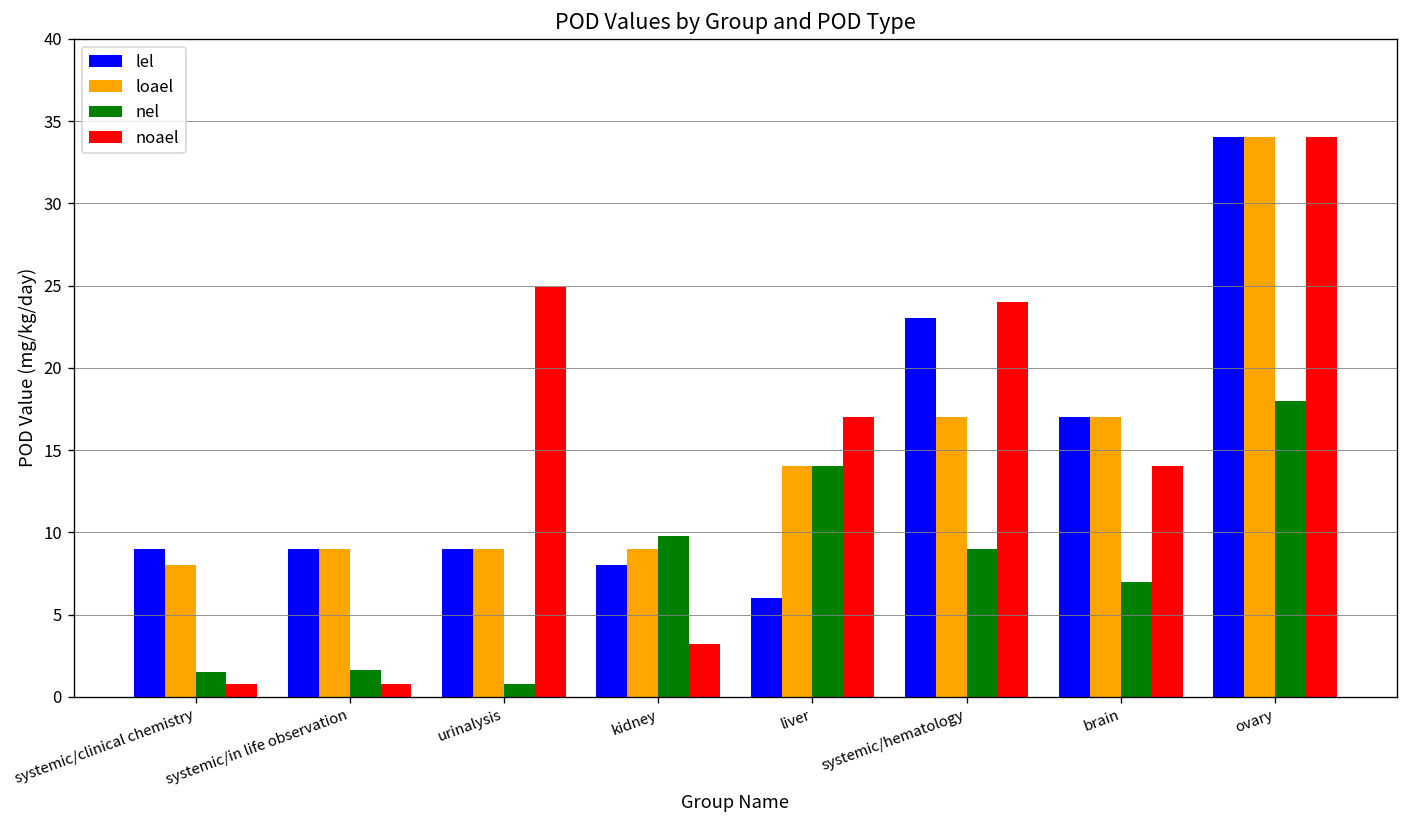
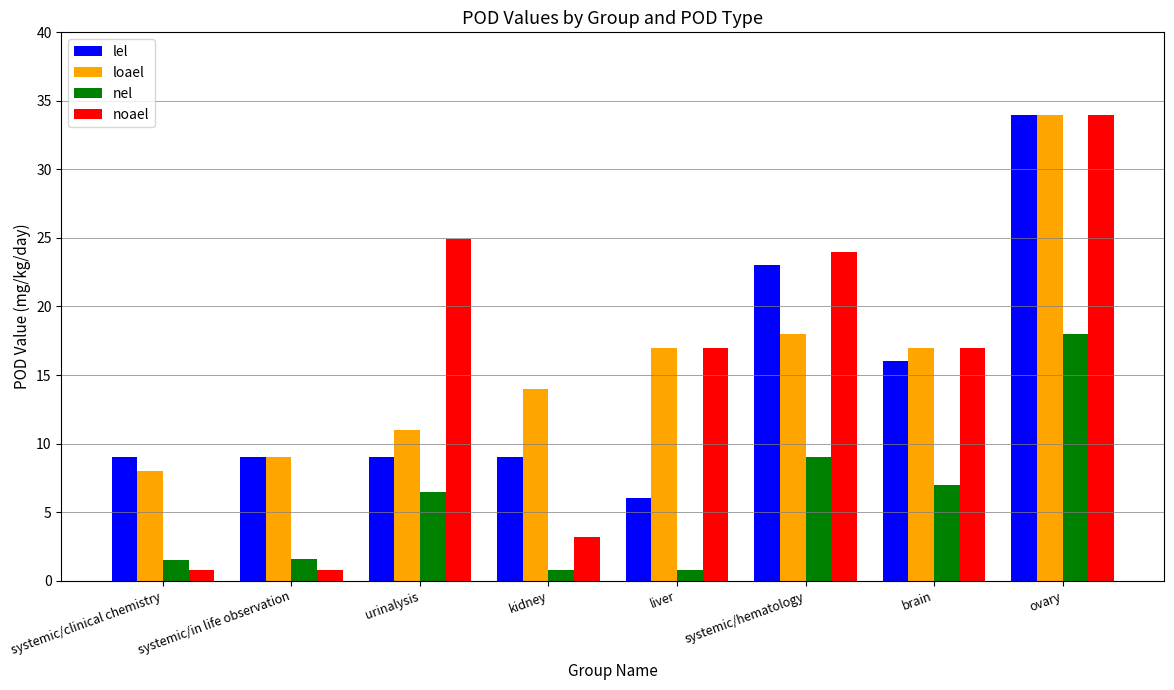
  {
    "lel": {
      "systemic/clinical chemistry": 9,
      "systemic/in life observation": 9,
      "urinalysis": 9,
-     "kidney": 8,
+     "kidney": 9,
      "liver": 6,
      "systemic/hematology": 23,
-     "brain": 17,
+     "brain": 16,
      "ovary": 34
    },
    "loael": {
      "systemic/clinical chemistry": 8,
      "systemic/in life observation": 9,
-     "urinalysis": 9,
-     "kidney": 9,
-     "liver": 14,
-     "systemic/hematology": 17,
+     "urinalysis": 11,
+     "kidney": 14,
+     "liver": 17,
+     "systemic/hematology": 18,
      "brain": 17,
      "ovary": 34
    },
    "nel": {
      "systemic/clinical chemistry": 1.5,
      "systemic/in life observation": 1.6,
-     "urinalysis": 0.8,
-     "kidney": 9.8,
-     "liver": 14.0,
+     "urinalysis": 6.5,
+     "kidney": 0.8,
+     "liver": 0.8,
      "systemic/hematology": 9.0,
      "brain": 7.0,
      "ovary": 18.0
    },
    "noael": {
      "systemic/clinical chemistry": 0.8,
      "systemic/in life observation": 0.8,
      "urinalysis": 25,
      "kidney": 3.2,
      "liver": 17,
      "systemic/hematology": 24,
-     "brain": 14,
+     "brain": 17,
      "ovary": 34
    }
  }
